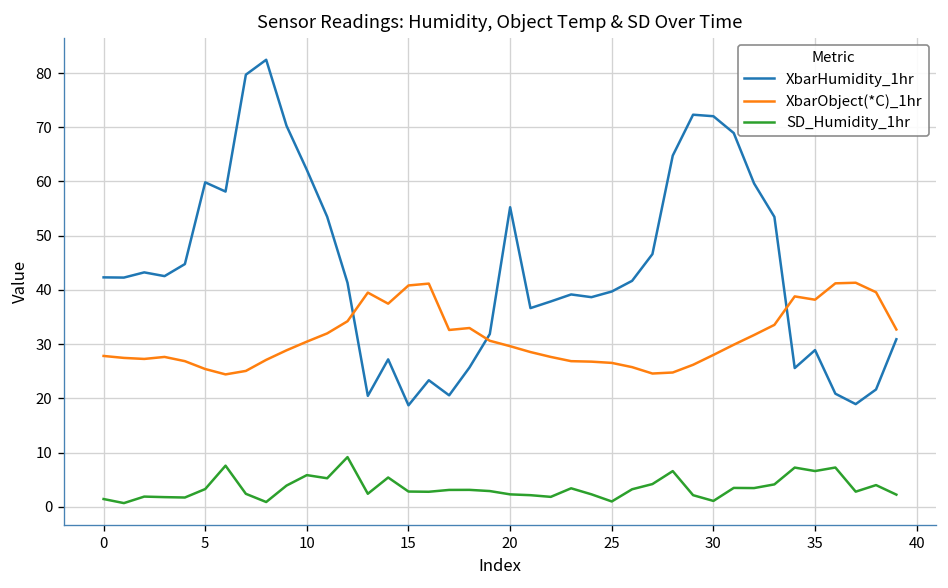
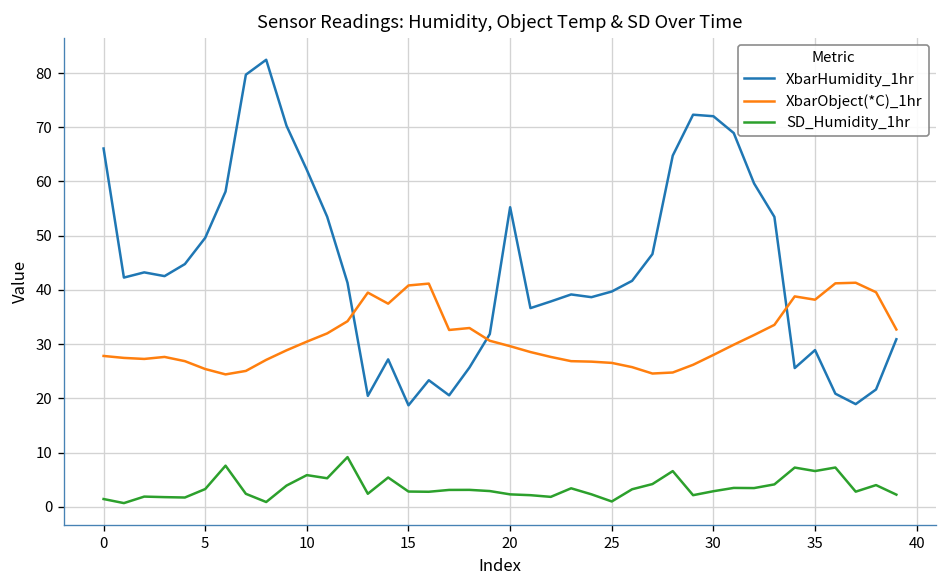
  {
    "XbarHumidity_1hr": {
-     "0": 42,
-     "5": 60,
+     "0": 66,
+     "5": 50,
      "10": 62,
      "15": 19,
      "20": 55,
      "25": 40,
      "30": 72,
      "35": 29
    },
    "XbarObject(*C)_1hr": {
      "0": 28,
      "5": 25,
      "10": 30,
      "15": 41,
      "20": 30,
      "25": 27,
      "30": 28,
      "35": 38
    },
    "SD_Humidity_1hr": {
      "0": 1,
      "5": 3,
      "10": 6,
      "15": 3,
      "20": 2,
      "25": 1,
-     "30": 1,
+     "30": 3,
      "35": 7
    }
  }
